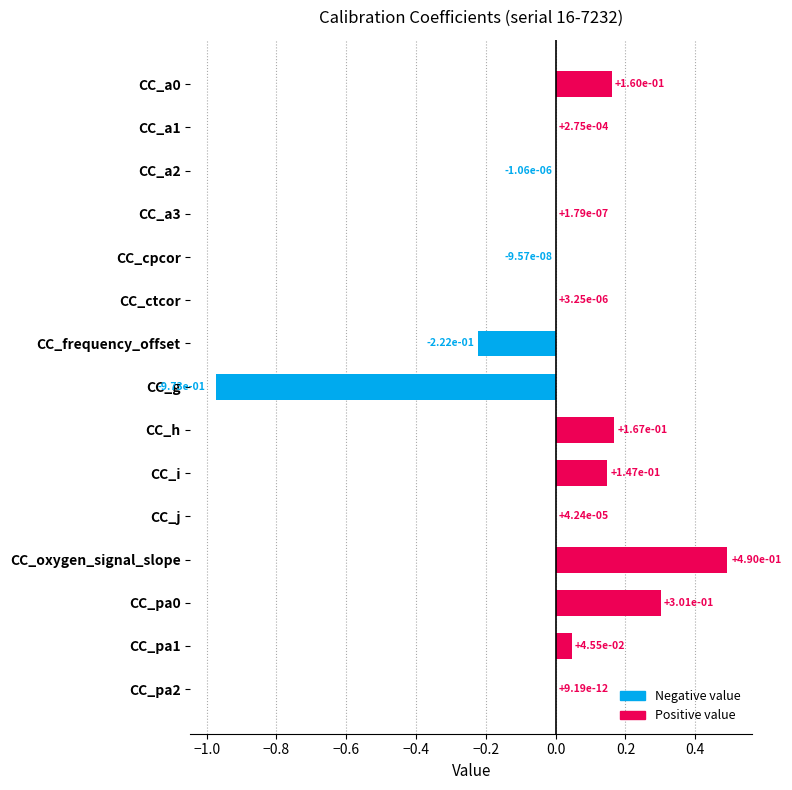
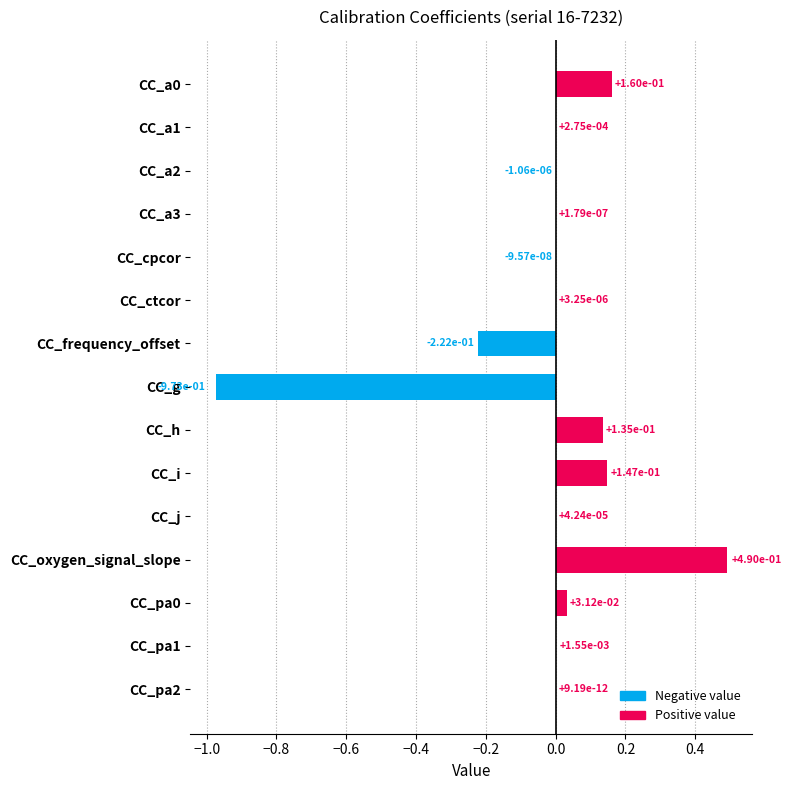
  {
    "CC_a0": "+1.60e-01",
    "CC_a1": "+2.75e-04",
    "CC_a2": "-1.06e-06",
    "CC_a3": "+1.79e-07",
    "CC_cpcor": "-9.57e-08",
    "CC_ctcor": "+3.25e-06",
    "CC_frequency_offset": "-2.22e-01",
    "CC_g": "-9.73e-01",
-   "CC_h": "+1.67e-01",
+   "CC_h": "+1.35e-01",
    "CC_i": "+1.47e-01",
    "CC_j": "+4.24e-05",
    "CC_oxygen_signal_slope": "+4.90e-01",
-   "CC_pa0": "+3.01e-01",
-   "CC_pa1": "+4.55e-02",
+   "CC_pa0": "+3.12e-02",
+   "CC_pa1": "+1.55e-03",
    "CC_pa2": "+9.19e-12"
  }
